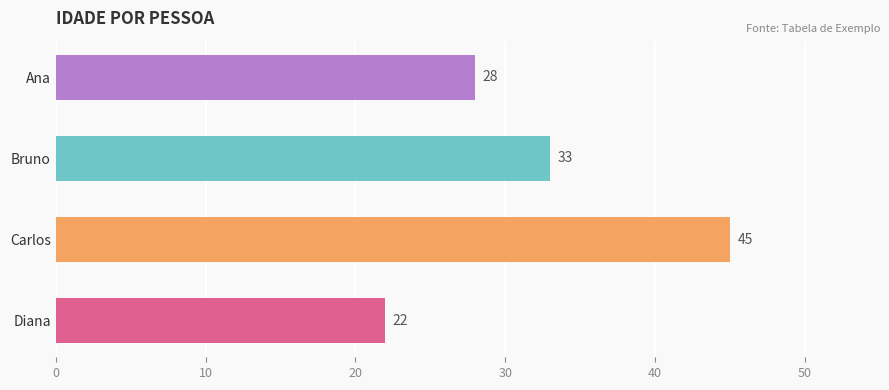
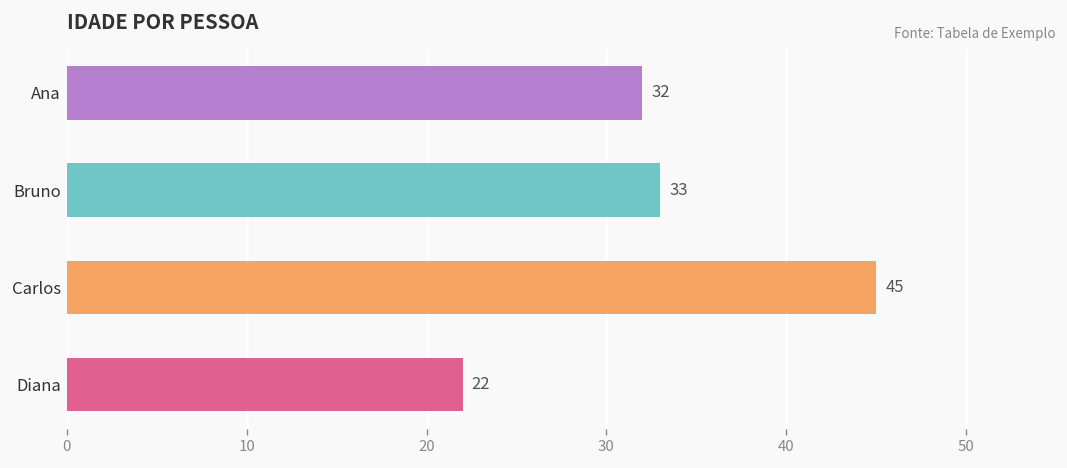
  {
-   "Ana": 28,
+   "Ana": 32,
    "Bruno": 33,
    "Carlos": 45,
    "Diana": 22
  }
